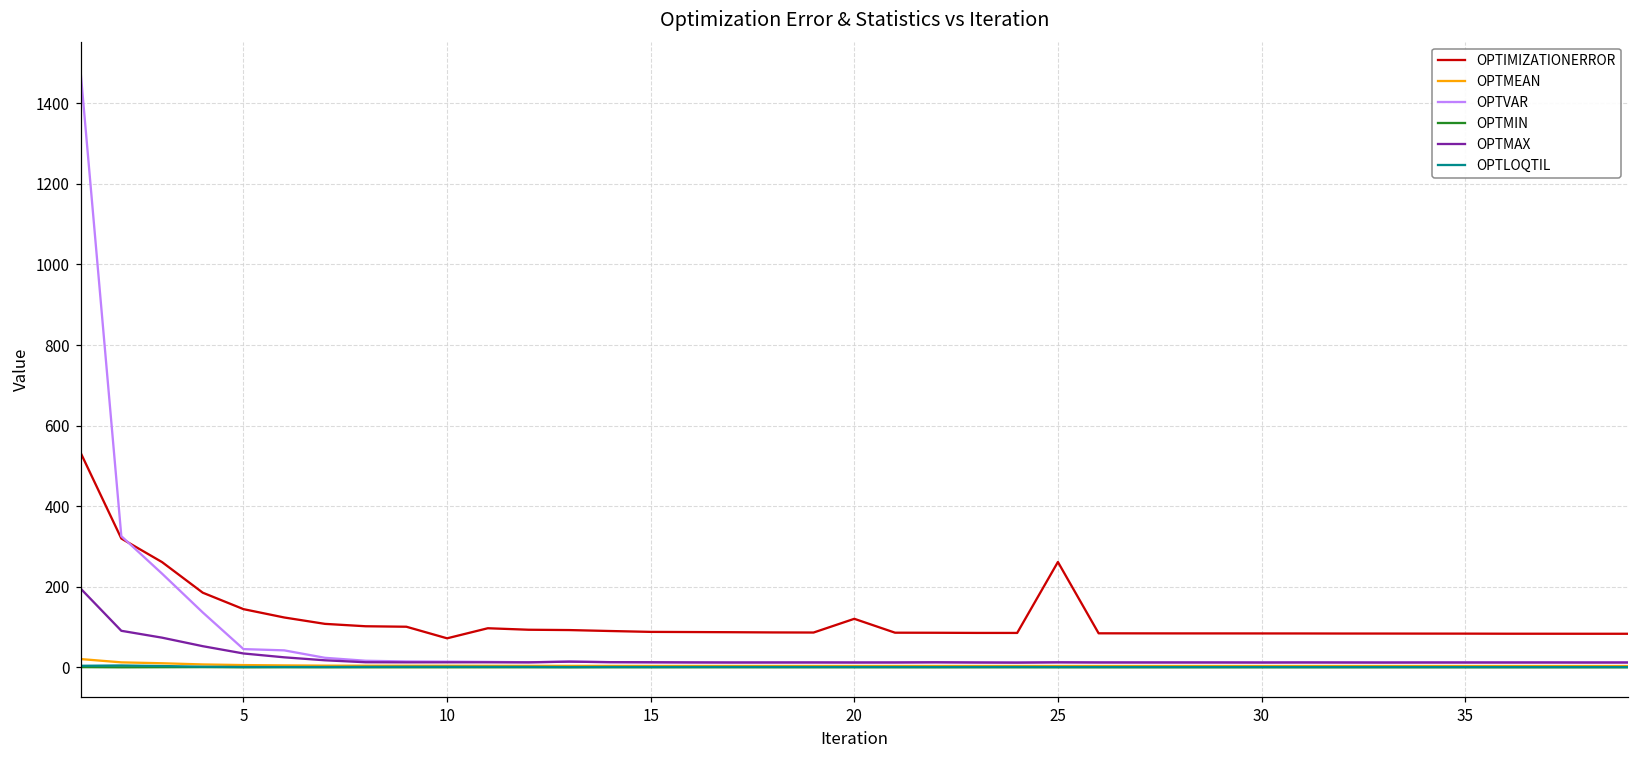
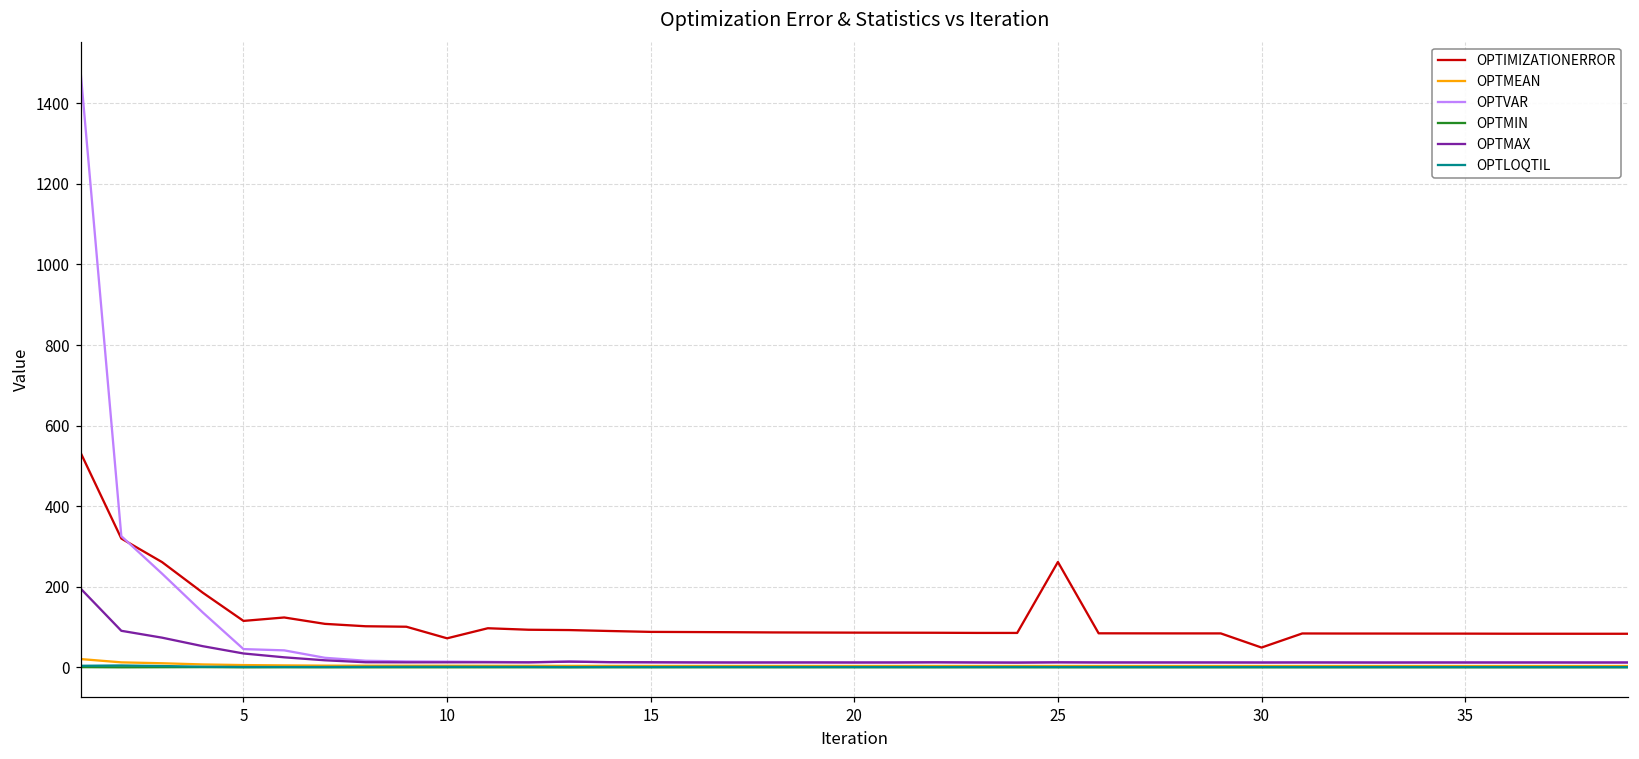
  {
    "OPTIMIZATIONERROR": {
-     "5": 140,
+     "5": 120,
      "10": 70,
      "15": 90,
-     "20": 120,
+     "20": 90,
      "25": 260,
-     "30": 80,
+     "30": 50,
      "35": 80
    },
    "OPTVAR": {
      "5": 50
    },
    "OPTMAX": {
      "5": 30
    }
  }
